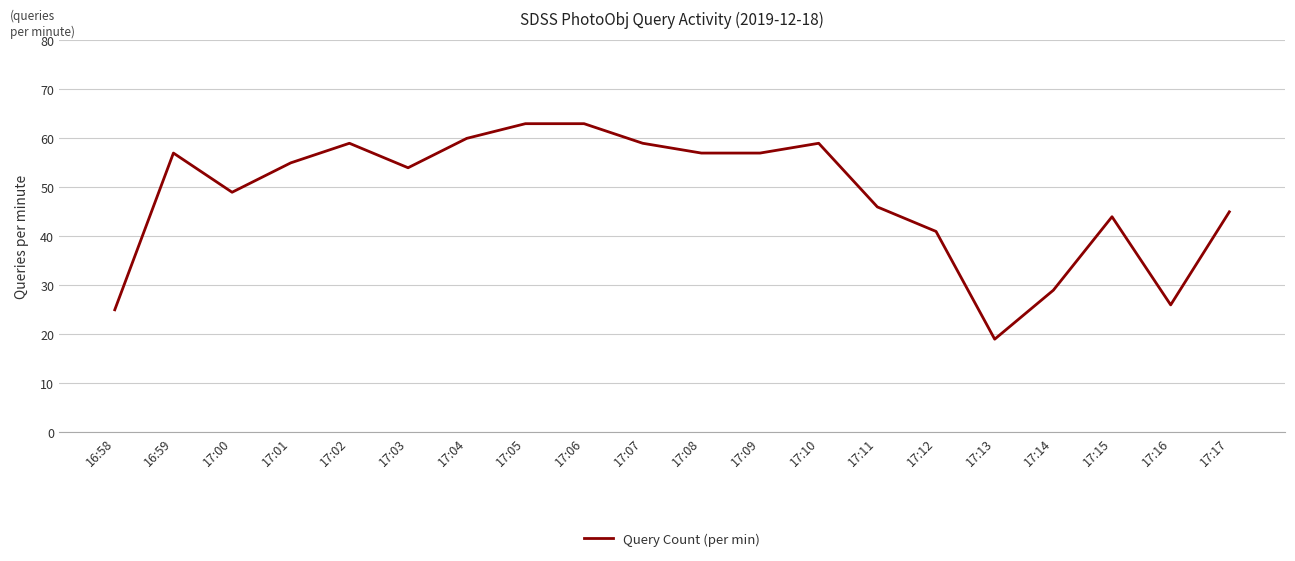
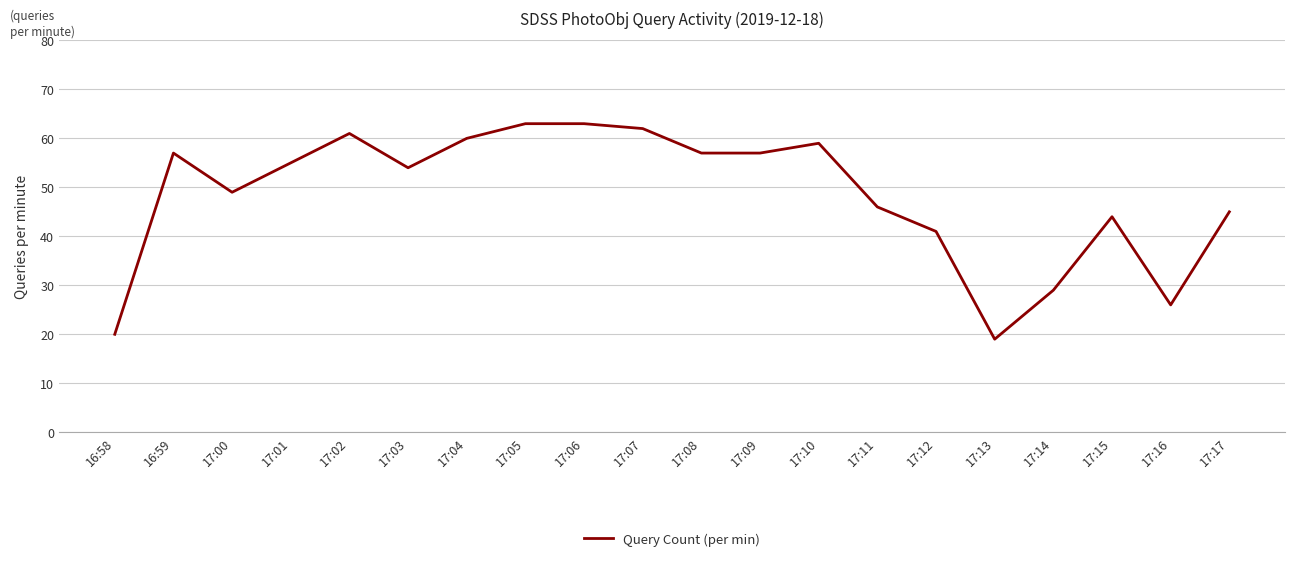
  {
-   "16:58": 25,
+   "16:58": 20,
    "16:59": 57,
    "17:00": 49,
    "17:01": 55,
-   "17:02": 59,
+   "17:02": 61,
    "17:03": 54,
    "17:04": 60,
    "17:05": 63,
    "17:06": 63,
-   "17:07": 59,
+   "17:07": 62,
    "17:08": 57,
    "17:09": 57,
    "17:10": 59,
    "17:11": 46,
    "17:12": 41,
    "17:13": 19,
    "17:14": 29,
    "17:15": 44,
    "17:16": 26,
    "17:17": 45
  }
